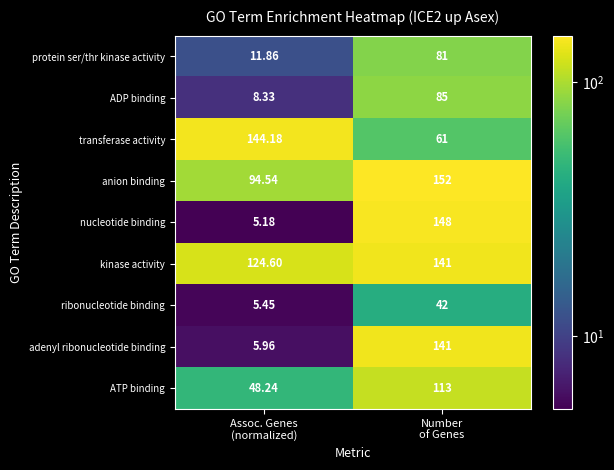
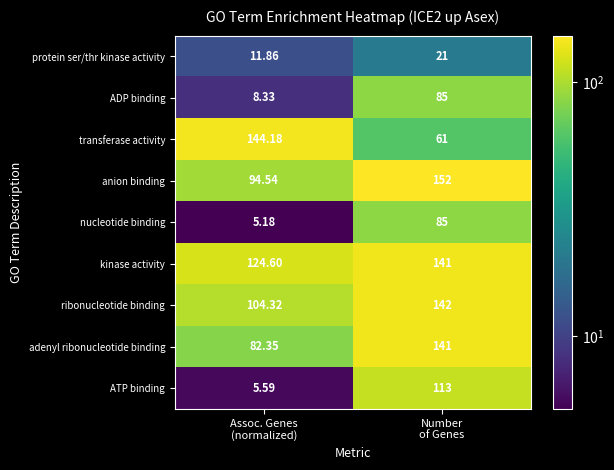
  {
    "protein ser/thr kinase activity": {
      "Assoc. Genes (normalized)": 11.86,
-     "Number of Genes": 81
+     "Number of Genes": 21
    },
    "ADP binding": {
      "Assoc. Genes (normalized)": 8.33,
      "Number of Genes": 85
    },
    "transferase activity": {
      "Assoc. Genes (normalized)": 144.18,
      "Number of Genes": 61
    },
    "anion binding": {
      "Assoc. Genes (normalized)": 94.54,
      "Number of Genes": 152
    },
    "nucleotide binding": {
      "Assoc. Genes (normalized)": 5.18,
-     "Number of Genes": 148
+     "Number of Genes": 85
    },
    "kinase activity": {
      "Assoc. Genes (normalized)": 124.60,
      "Number of Genes": 141
    },
    "ribonucleotide binding": {
-     "Assoc. Genes (normalized)": 5.45,
-     "Number of Genes": 42
+     "Assoc. Genes (normalized)": 104.32,
+     "Number of Genes": 142
    },
    "adenyl ribonucleotide binding": {
-     "Assoc. Genes (normalized)": 5.96,
+     "Assoc. Genes (normalized)": 82.35,
      "Number of Genes": 141
    },
    "ATP binding": {
-     "Assoc. Genes (normalized)": 48.24,
+     "Assoc. Genes (normalized)": 5.59,
      "Number of Genes": 113
    }
  }
